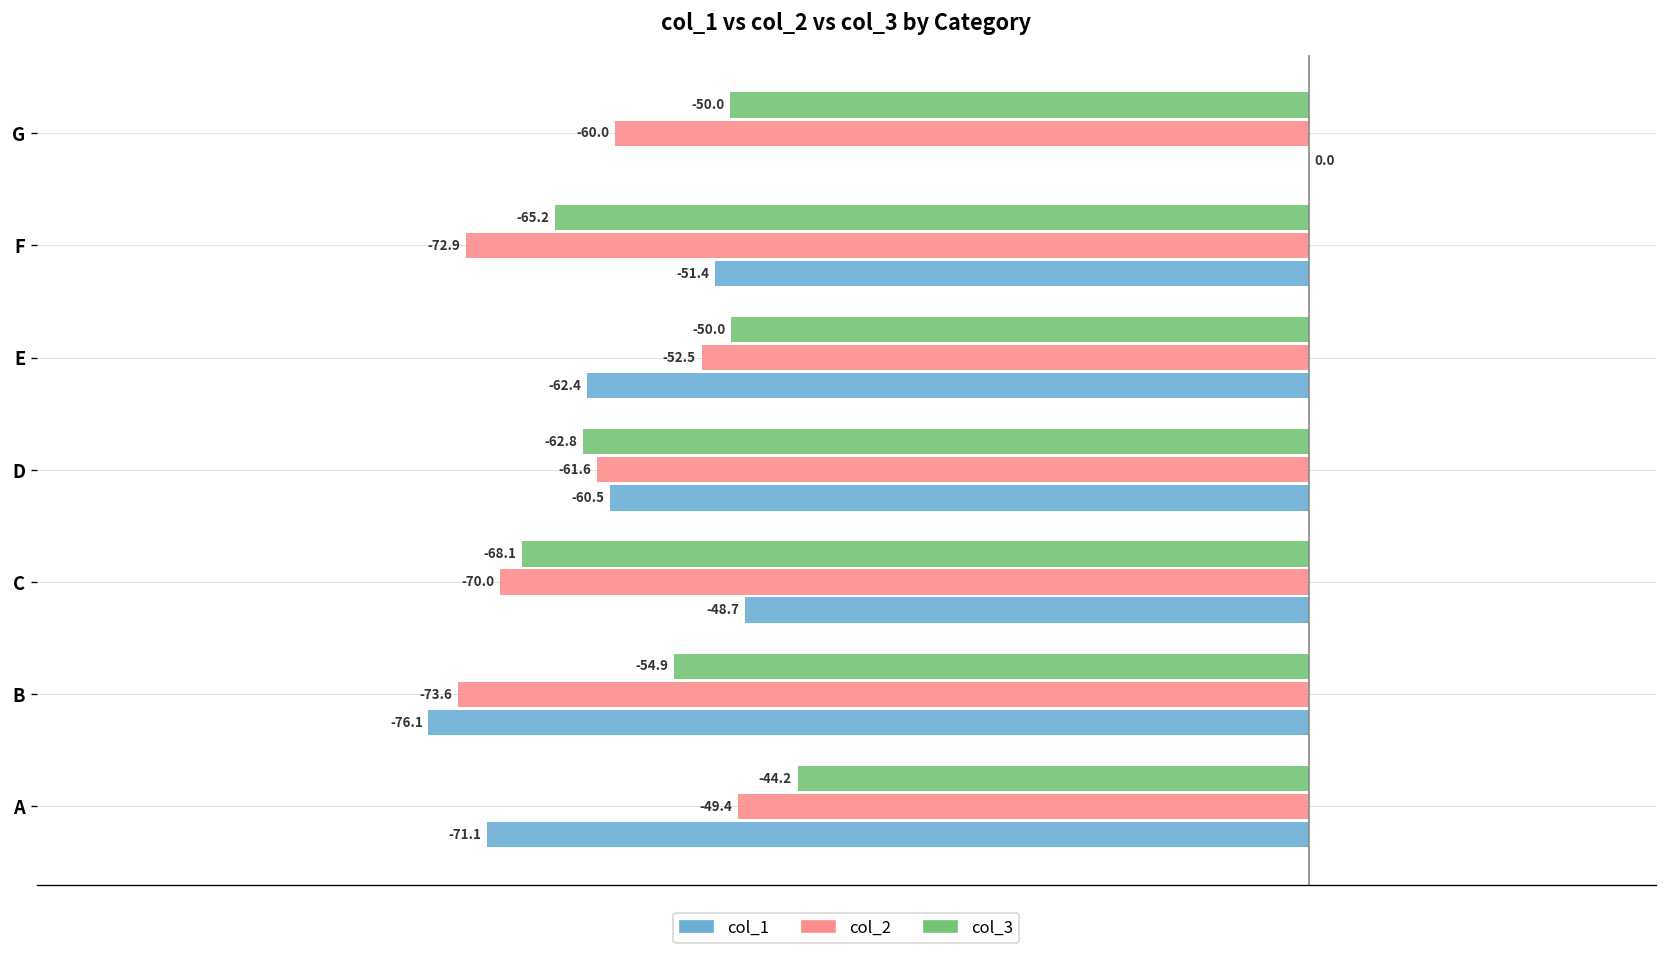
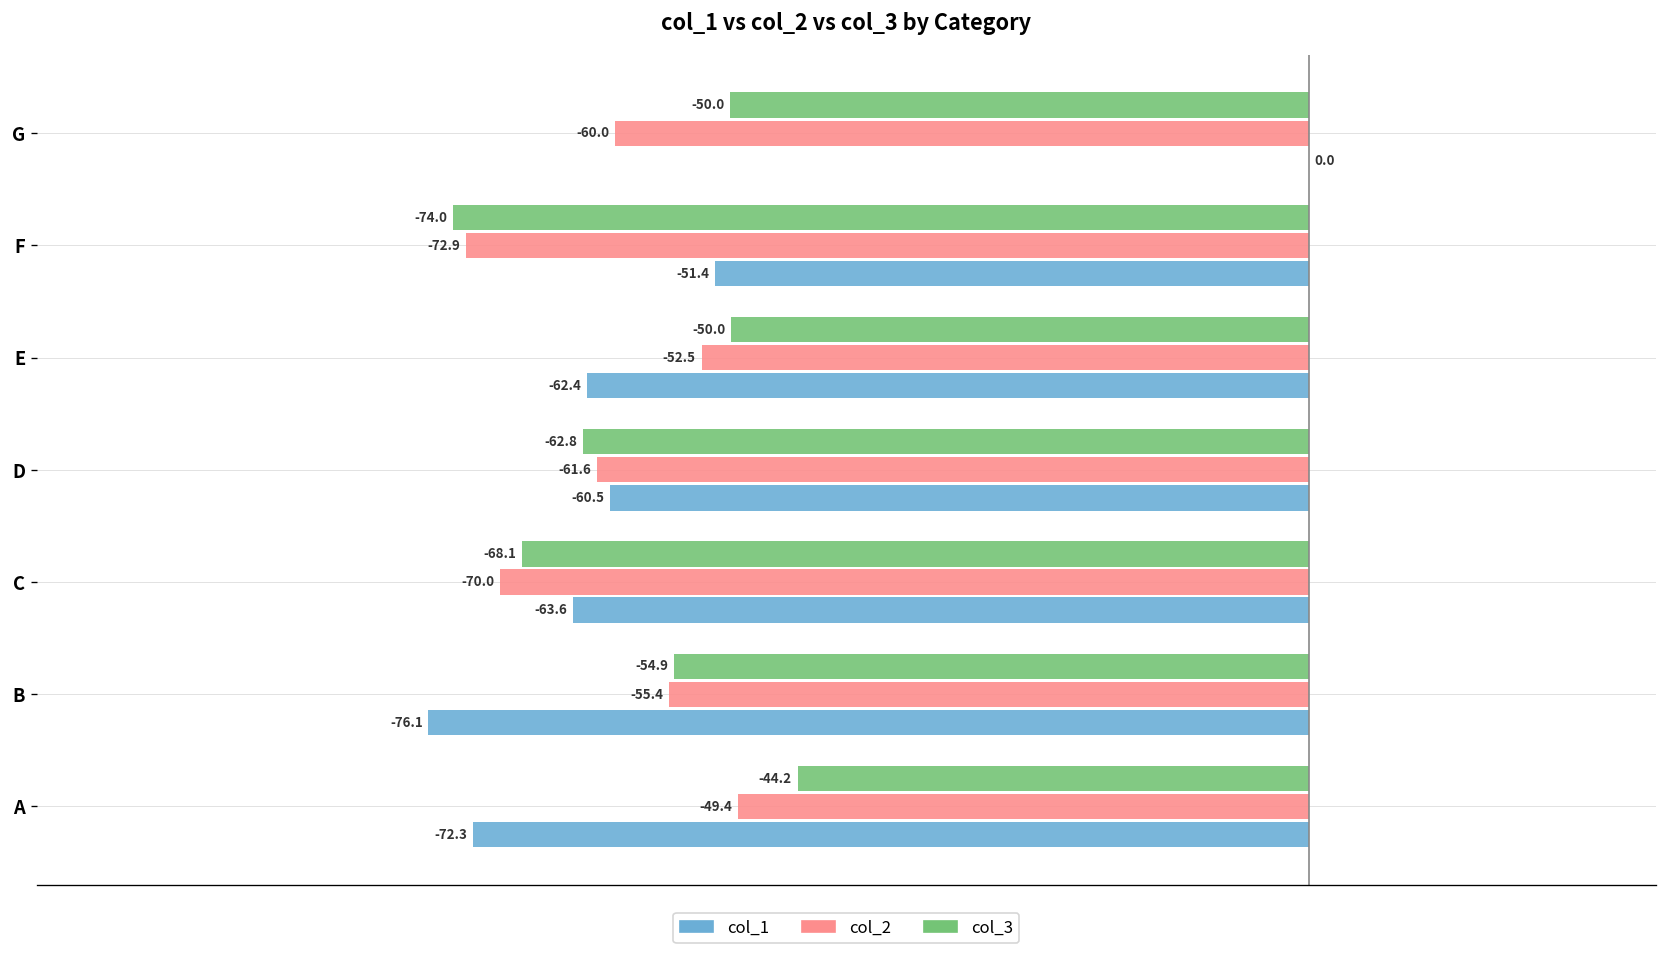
  {
    "col_1": {
      "G": 0.0,
      "F": -51.4,
      "E": -62.4,
      "D": -60.5,
-     "C": -48.7,
+     "C": -63.6,
      "B": -76.1,
-     "A": -71.1
+     "A": -72.3
    },
    "col_2": {
      "G": -60.0,
      "F": -72.9,
      "E": -52.5,
      "D": -61.6,
      "C": -70.0,
-     "B": -73.6,
+     "B": -55.4,
      "A": -49.4
    },
    "col_3": {
      "G": -50.0,
-     "F": -65.2,
+     "F": -74.0,
      "E": -50.0,
      "D": -62.8,
      "C": -68.1,
      "B": -54.9,
      "A": -44.2
    }
  }
